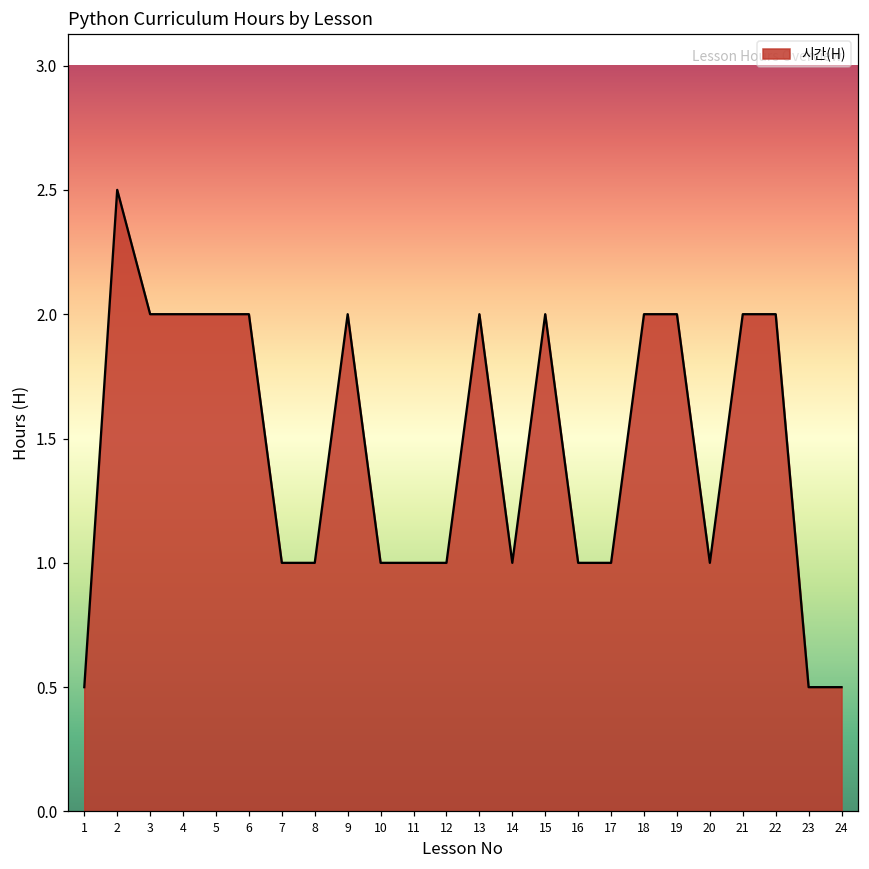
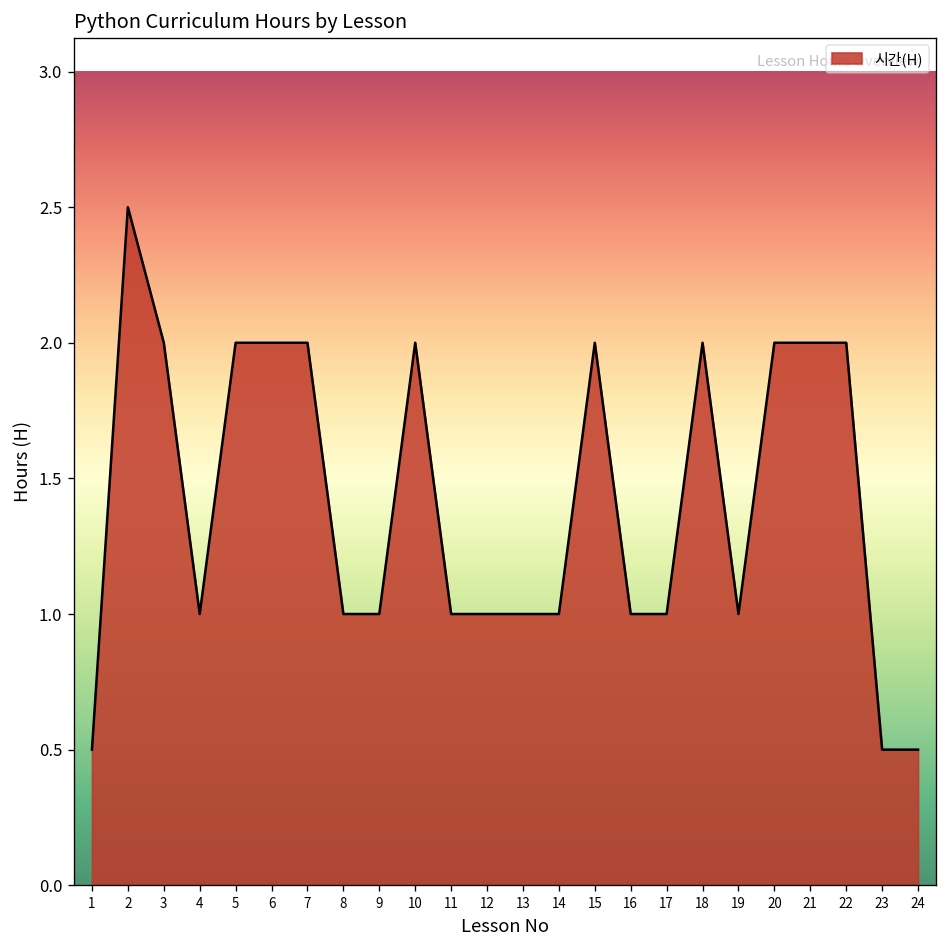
  {
    "1": 0.50,
    "2": 2.50,
    "3": 2,
-   "4": 2,
+   "4": 1,
    "5": 2,
    "6": 2,
-   "7": 1,
+   "7": 2,
    "8": 1,
-   "9": 2,
-   "10": 1,
+   "9": 1,
+   "10": 2,
    "11": 1,
    "12": 1,
-   "13": 2,
+   "13": 1,
    "14": 1,
    "15": 2,
    "16": 1,
    "17": 1,
    "18": 2,
-   "19": 2,
-   "20": 1,
+   "19": 1,
+   "20": 2,
    "21": 2,
    "22": 2,
    "23": 0.50,
    "24": 0.50
  }
